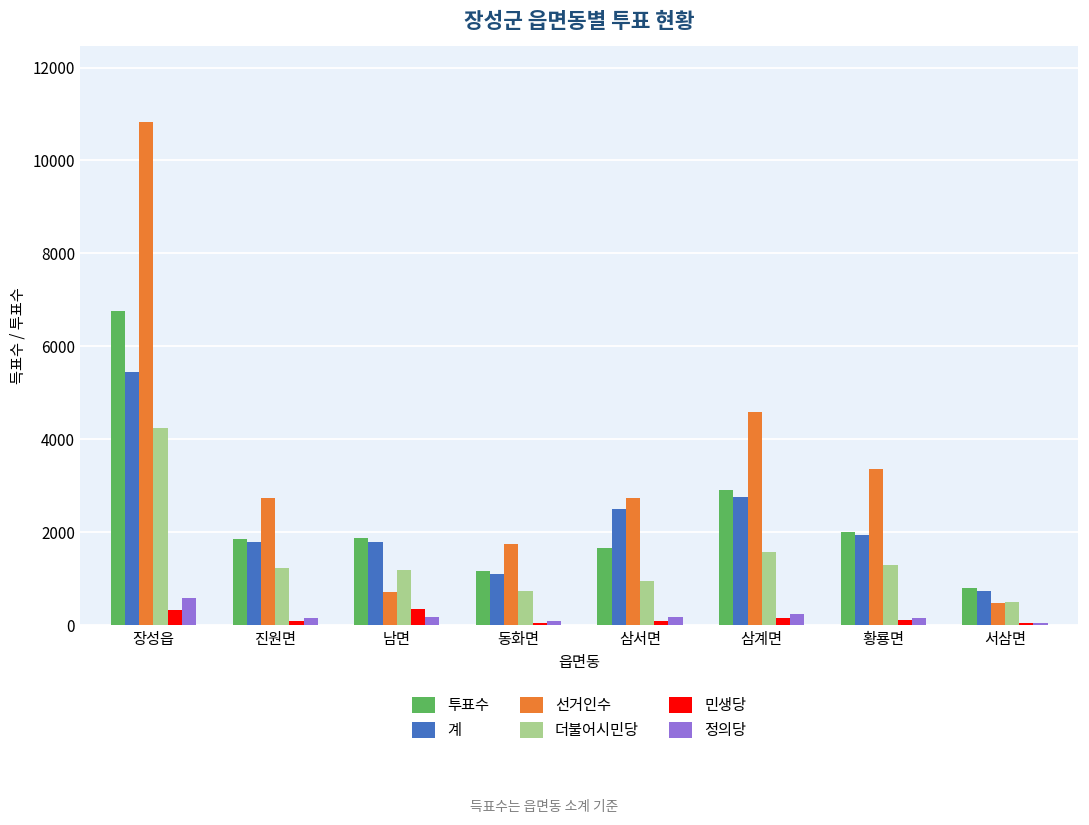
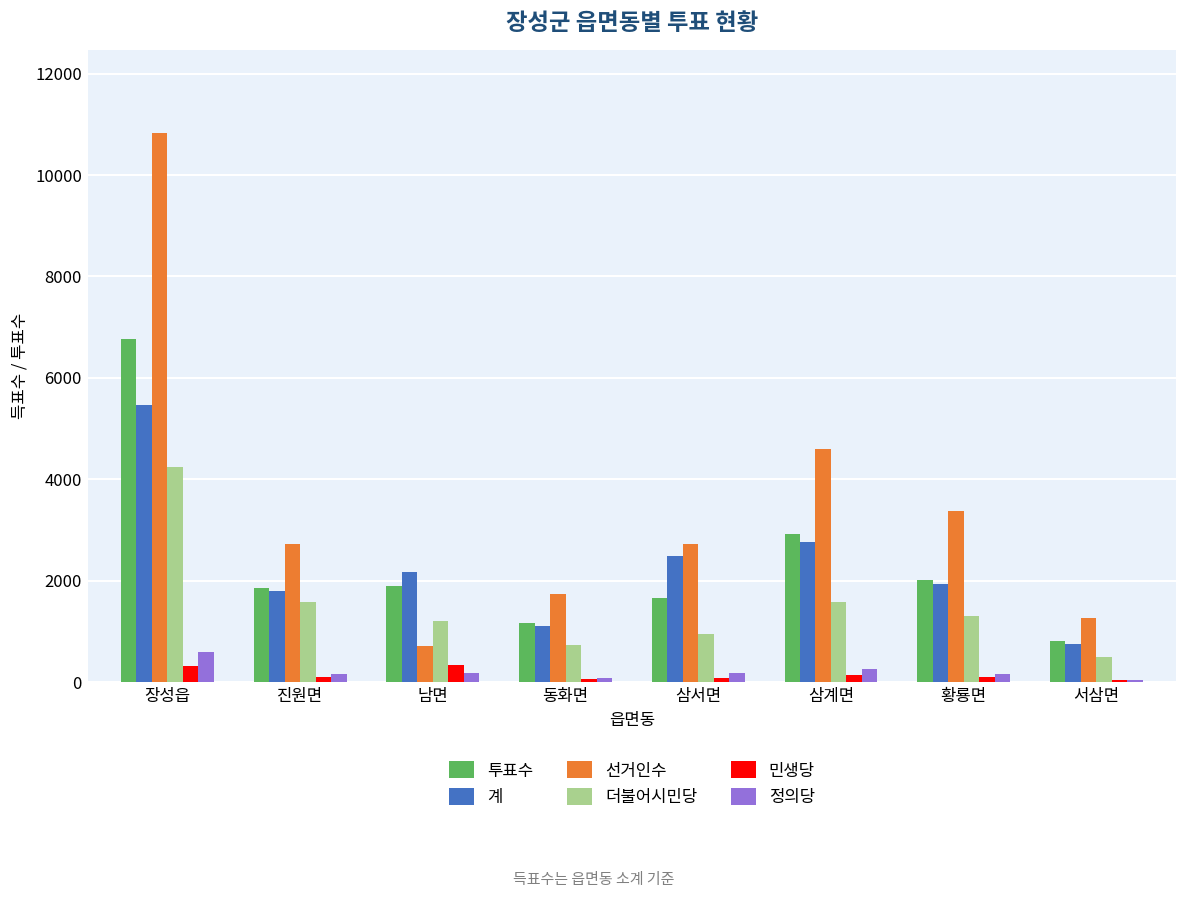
  {
    "투표수": {
      "장성읍": 6800,
      "진원면": 1900,
      "남면": 1900,
      "동화면": 1200,
      "삼서면": 1700,
      "삼계면": 2900,
      "황룡면": 2000,
      "서삼면": 800
    },
    "계": {
      "장성읍": 5500,
      "진원면": 1800,
-     "남면": 1800,
+     "남면": 2200,
      "동화면": 1100,
      "삼서면": 2500,
      "삼계면": 2800,
      "황룡면": 1900,
      "서삼면": 700
    },
    "선거인수": {
      "장성읍": 10800,
      "진원면": 2700,
      "남면": 700,
      "동화면": 1700,
      "삼서면": 2700,
      "삼계면": 4600,
      "황룡면": 3400,
-     "서삼면": 500
+     "서삼면": 1300
    },
    "더불어시민당": {
      "장성읍": 4200,
-     "진원면": 1200,
+     "진원면": 1600,
      "남면": 1200,
      "동화면": 700,
      "삼서면": 900,
      "삼계면": 1600,
      "황룡면": 1300,
      "서삼면": 500
    },
    "민생당": {
      "장성읍": 300,
      "진원면": 100,
      "남면": 300,
      "삼서면": 100,
      "삼계면": 100,
      "황룡면": 100
    },
    "정의당": {
      "장성읍": 600,
      "진원면": 200,
      "남면": 200,
      "동화면": 100,
      "삼서면": 200,
      "삼계면": 300,
      "황룡면": 200
    }
  }
